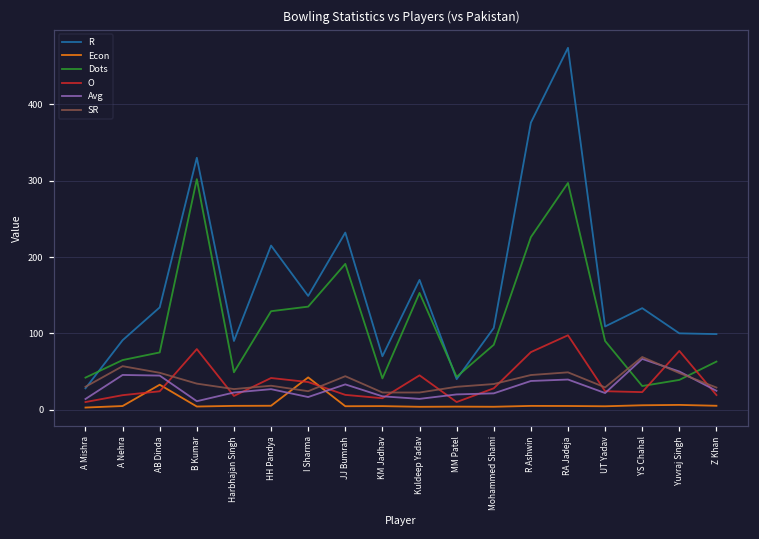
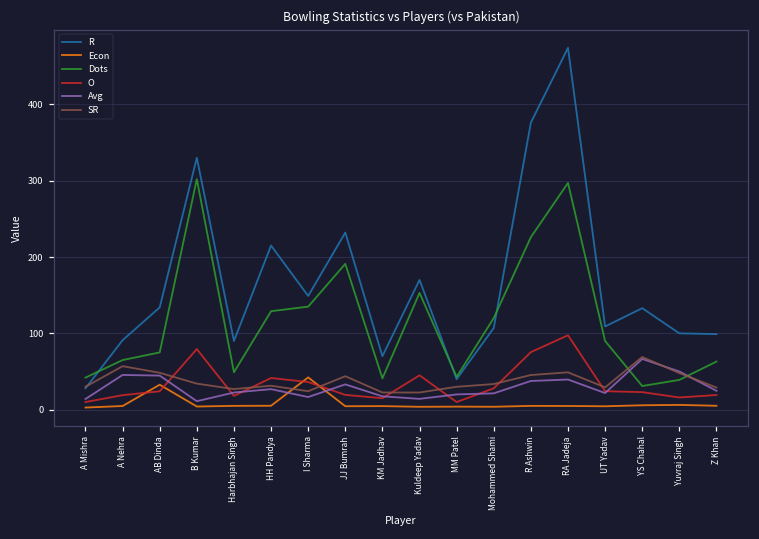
  {
    "R": {
      "A Nehra": 90,
      "AB Dinda": 130,
      "B Kumar": 330,
      "Harbhajan Singh": 90,
      "HH Pandya": 220,
      "I Sharma": 150,
      "JJ Bumrah": 230,
      "KM Jadhav": 70,
      "Kuldeep Yadav": 170,
      "Mohammed Shami": 110,
      "R Ashwin": 380,
      "RA Jadeja": 470,
      "UT Yadav": 110,
      "YS Chahal": 130,
      "Yuvraj Singh": 100,
      "Z Khan": 100
    },
    "Econ": {
      "A Mishra": 0,
      "A Nehra": 0,
      "AB Dinda": 30,
      "B Kumar": 0,
      "Harbhajan Singh": 10,
      "HH Pandya": 10,
      "I Sharma": 40,
      "JJ Bumrah": 0,
      "KM Jadhav": 0,
      "Kuldeep Yadav": 0,
      "MM Patel": 0,
      "Mohammed Shami": 0,
      "R Ashwin": 0,
      "RA Jadeja": 0,
      "UT Yadav": 0,
      "YS Chahal": 10,
      "Yuvraj Singh": 10,
      "Z Khan": 10
    },
    "Dots": {
      "A Mishra": 40,
      "A Nehra": 70,
      "AB Dinda": 80,
      "B Kumar": 300,
      "Harbhajan Singh": 50,
      "HH Pandya": 130,
      "I Sharma": 140,
      "JJ Bumrah": 190,
      "KM Jadhav": 40,
      "Kuldeep Yadav": 150,
-     "Mohammed Shami": 90,
+     "Mohammed Shami": 120,
      "R Ashwin": 230,
      "RA Jadeja": 300,
      "UT Yadav": 90,
      "YS Chahal": 30,
      "Yuvraj Singh": 40,
      "Z Khan": 60
    },
    "O": {
      "A Mishra": 10,
      "A Nehra": 20,
      "AB Dinda": 20,
      "B Kumar": 80,
      "Harbhajan Singh": 20,
      "HH Pandya": 40,
      "I Sharma": 40,
      "JJ Bumrah": 20,
      "Kuldeep Yadav": 50,
      "MM Patel": 10,
      "Mohammed Shami": 30,
      "R Ashwin": 80,
      "RA Jadeja": 100,
      "YS Chahal": 20,
-     "Yuvraj Singh": 80,
+     "Yuvraj Singh": 20,
      "Z Khan": 20
    },
    "Avg": {
      "A Mishra": 10,
      "A Nehra": 50,
      "B Kumar": 10,
      "Harbhajan Singh": 20,
      "HH Pandya": 30,
      "I Sharma": 20,
      "JJ Bumrah": 30,
      "Kuldeep Yadav": 10,
      "MM Patel": 20,
      "Mohammed Shami": 20,
      "R Ashwin": 40,
      "RA Jadeja": 40,
      "Z Khan": 20
    },
    "SR": {
      "A Nehra": 60,
      "B Kumar": 30,
      "Harbhajan Singh": 30,
      "HH Pandya": 30,
      "I Sharma": 20,
      "JJ Bumrah": 40,
      "KM Jadhav": 20,
      "Kuldeep Yadav": 20,
      "MM Patel": 30,
      "Mohammed Shami": 30,
      "R Ashwin": 50,
      "RA Jadeja": 50,
      "UT Yadav": 30,
      "Z Khan": 30
    }
  }
